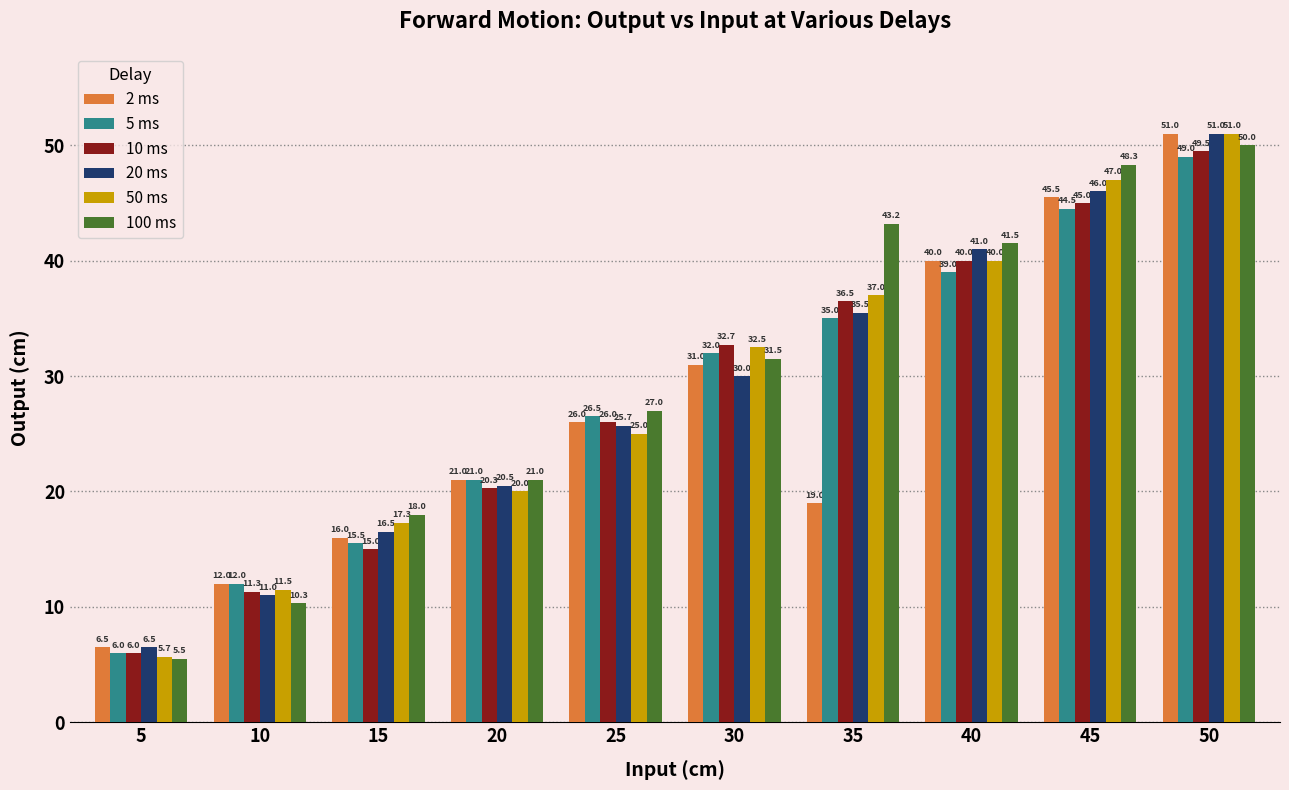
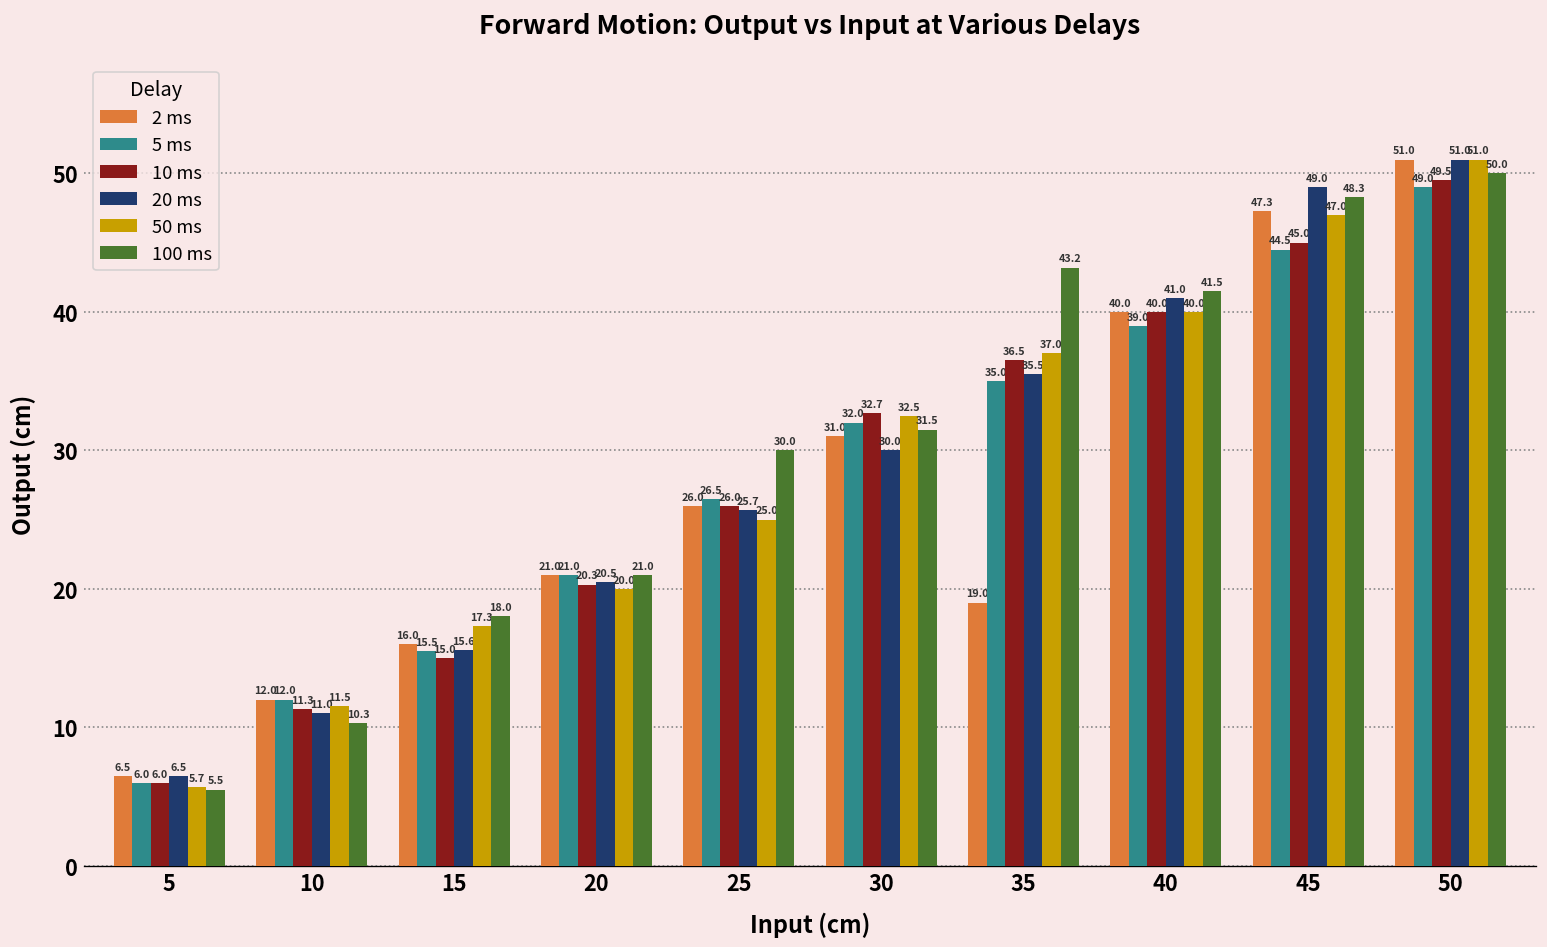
  {
    "2 ms": {
      "5": 6.5,
      "15": 16.0,
      "25": 26.0,
      "30": 31.0,
      "35": 19.0,
      "40": 40.0,
-     "45": 45.5,
+     "45": 47.3,
      "50": 51.0
    },
    "5 ms": {
      "5": 6.0,
      "15": 15.5,
      "25": 26.5,
      "30": 32.0,
      "35": 35.0,
      "40": 39.0,
      "45": 44.5,
      "50": 49.0
    },
    "10 ms": {
      "5": 6.0,
      "10": 11.3,
      "15": 15.0,
      "20": 20.3,
      "25": 26.0,
      "30": 32.7,
      "35": 36.5,
      "40": 40.0,
      "45": 45.0,
      "50": 49.5
    },
    "20 ms": {
      "5": 6.5,
      "10": 11.0,
-     "15": 16.5,
+     "15": 15.6,
      "20": 20.5,
      "25": 25.7,
      "30": 30.0,
      "35": 35.5,
      "40": 41.0,
-     "45": 46.0
+     "45": 49.0
    },
    "50 ms": {
      "5": 5.7,
      "10": 11.5,
      "15": 17.3,
      "20": 20.0,
      "25": 25.0,
      "30": 32.5,
      "35": 37.0,
      "40": 40.0,
      "45": 47.0
    },
    "100 ms": {
      "5": 5.5,
      "10": 10.3,
      "15": 18.0,
      "20": 21.0,
-     "25": 27.0,
+     "25": 30.0,
      "30": 31.5,
      "35": 43.2,
      "40": 41.5,
      "45": 48.3,
      "50": 50.0
    }
  }
